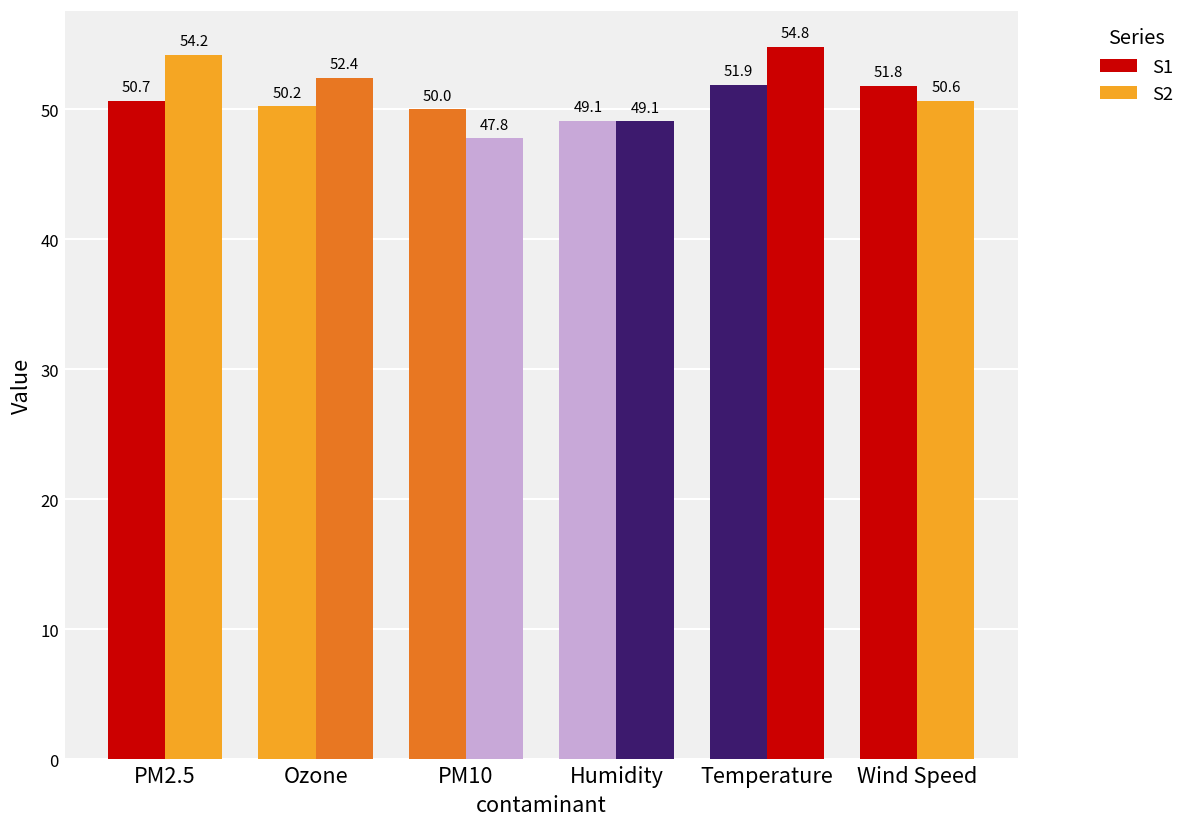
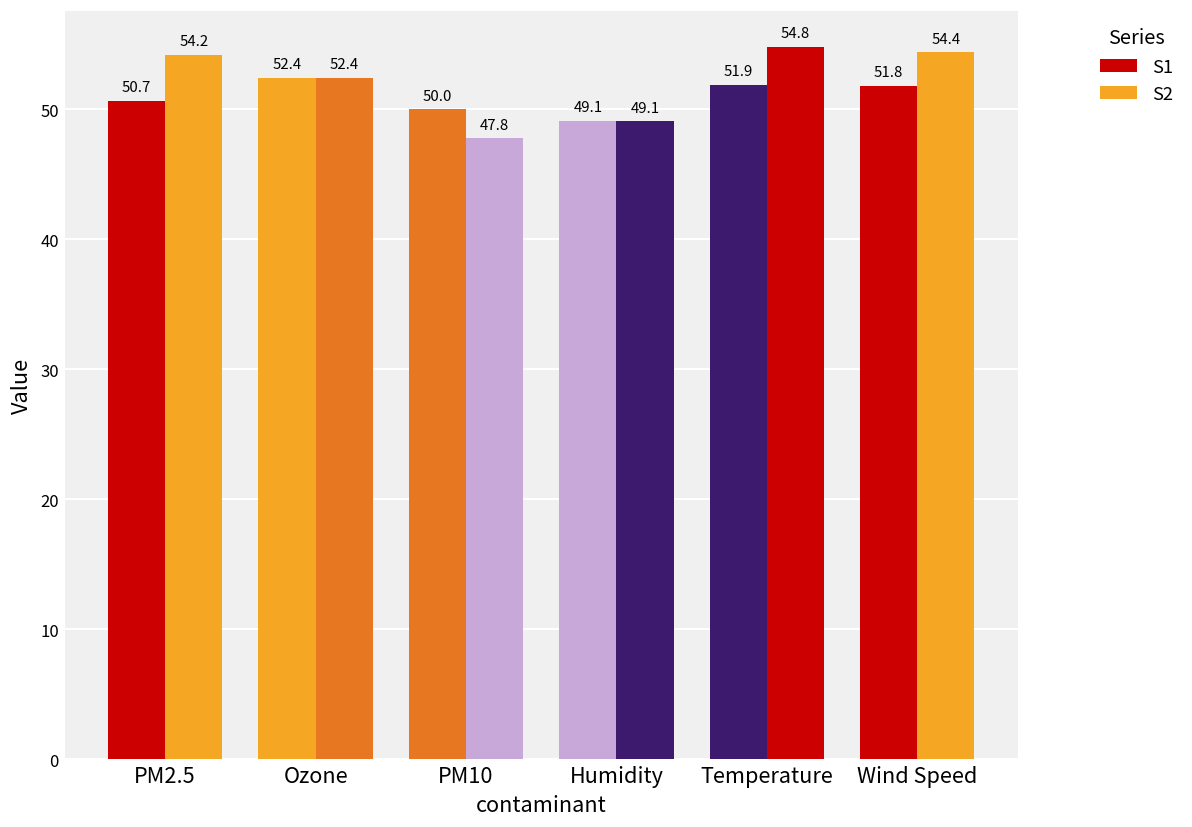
  {
    "S1": {
      "PM2.5": 50.7,
-     "Ozone": 50.2,
+     "Ozone": 52.4,
      "PM10": 50.0,
      "Humidity": 49.1,
      "Temperature": 51.9,
      "Wind Speed": 51.8
    },
    "S2": {
      "PM2.5": 54.2,
      "Ozone": 52.4,
      "PM10": 47.8,
      "Humidity": 49.1,
      "Temperature": 54.8,
-     "Wind Speed": 50.6
+     "Wind Speed": 54.4
    }
  }
